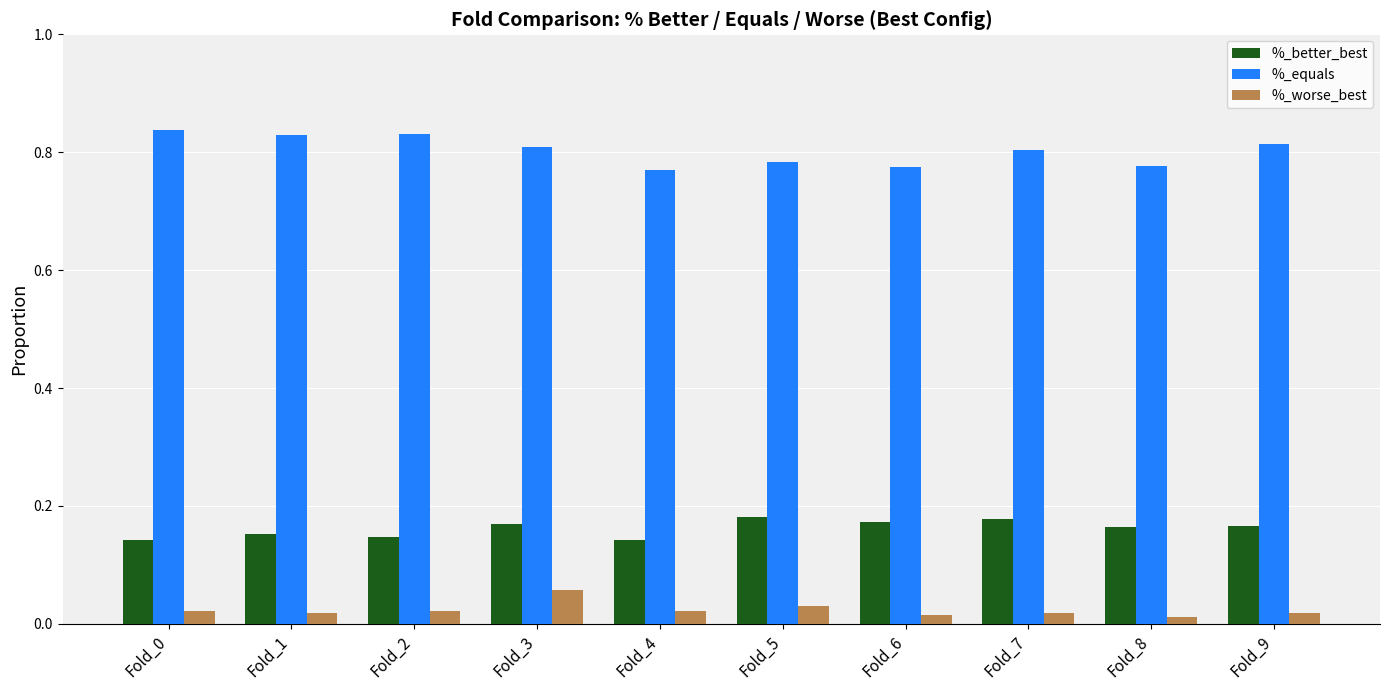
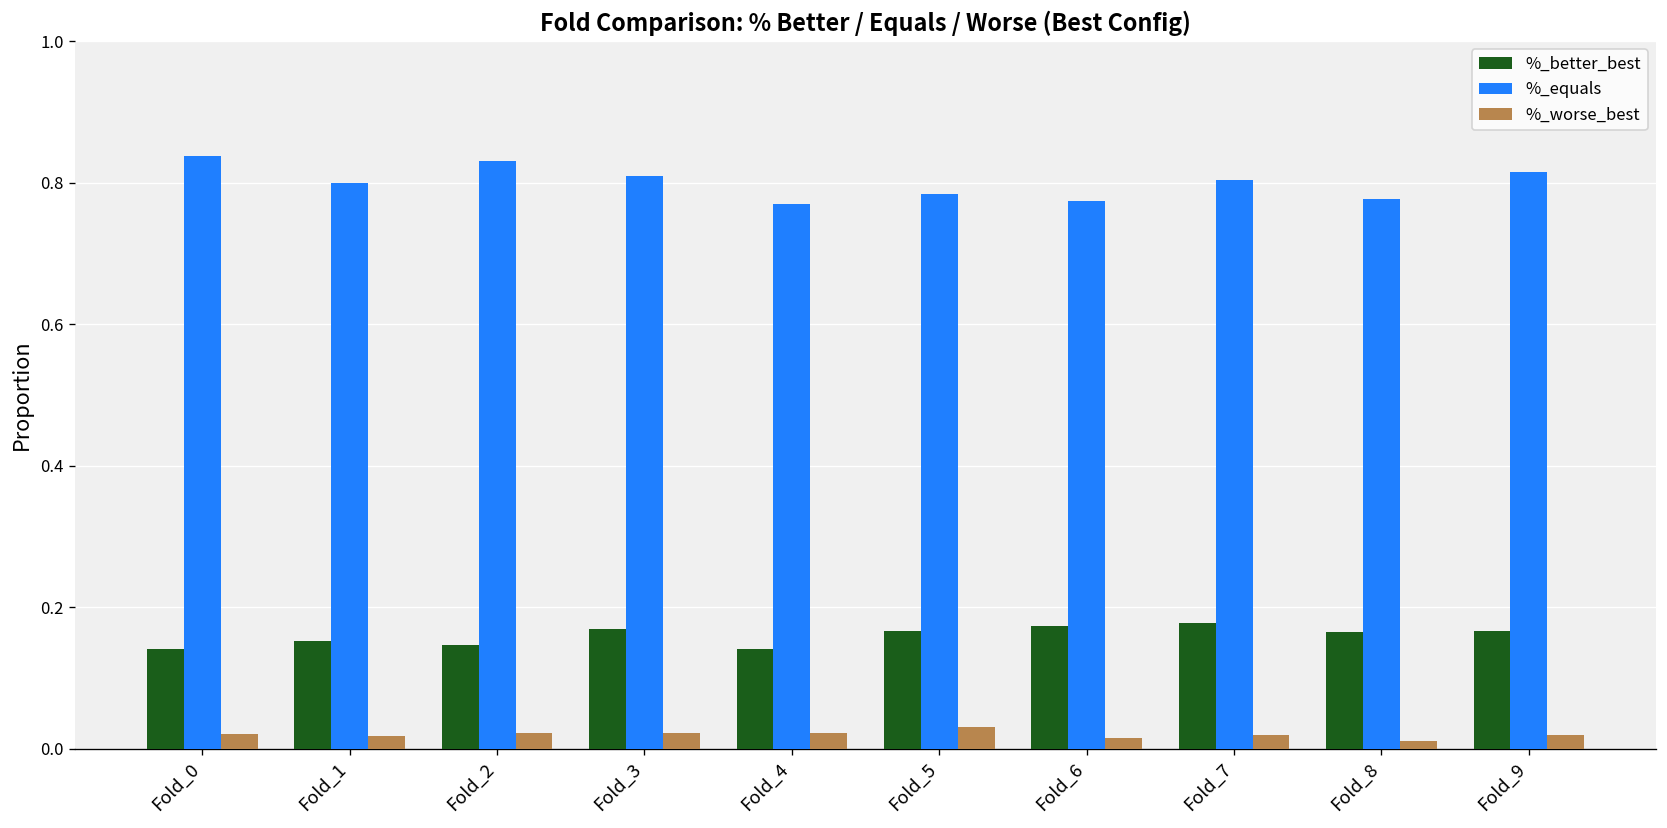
  {
    "%_better_best": {
      "Fold_0": 0.14,
      "Fold_1": 0.15,
      "Fold_2": 0.15,
      "Fold_3": 0.17,
      "Fold_4": 0.14,
-     "Fold_5": 0.18,
+     "Fold_5": 0.17,
      "Fold_6": 0.17,
      "Fold_7": 0.18,
      "Fold_8": 0.16,
      "Fold_9": 0.17
    },
    "%_equals": {
      "Fold_0": 0.84,
-     "Fold_1": 0.83,
+     "Fold_1": 0.80,
      "Fold_2": 0.83,
      "Fold_3": 0.81,
      "Fold_4": 0.77,
      "Fold_5": 0.78,
      "Fold_6": 0.77,
      "Fold_7": 0.80,
      "Fold_8": 0.78,
      "Fold_9": 0.81
    },
    "%_worse_best": {
      "Fold_0": 0.02,
      "Fold_1": 0.02,
      "Fold_2": 0.02,
-     "Fold_3": 0.06,
+     "Fold_3": 0.02,
      "Fold_4": 0.02,
      "Fold_5": 0.03,
      "Fold_6": 0.02,
      "Fold_7": 0.02,
      "Fold_8": 0.01,
      "Fold_9": 0.02
    }
  }
